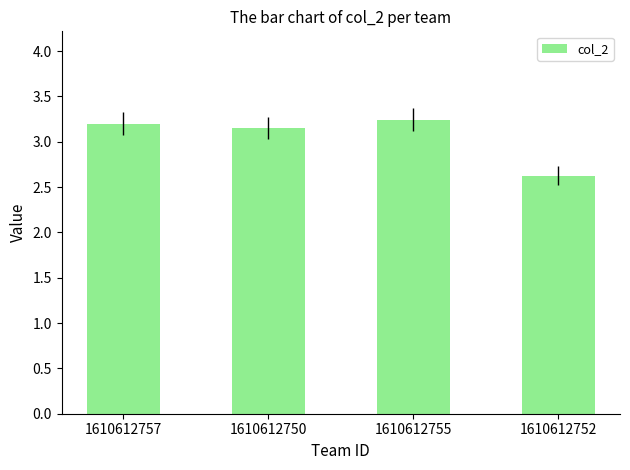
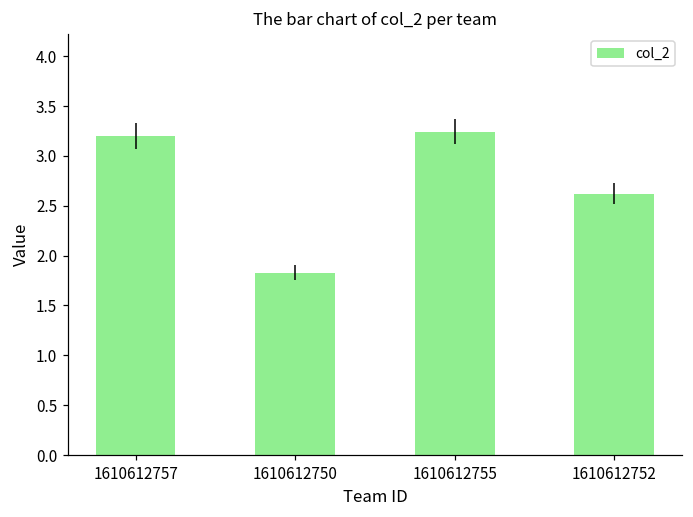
  {
    "1610612757": 3.2,
-   "1610612750": 3.2,
+   "1610612750": 1.8,
    "1610612755": 3.2,
    "1610612752": 2.6
  }
